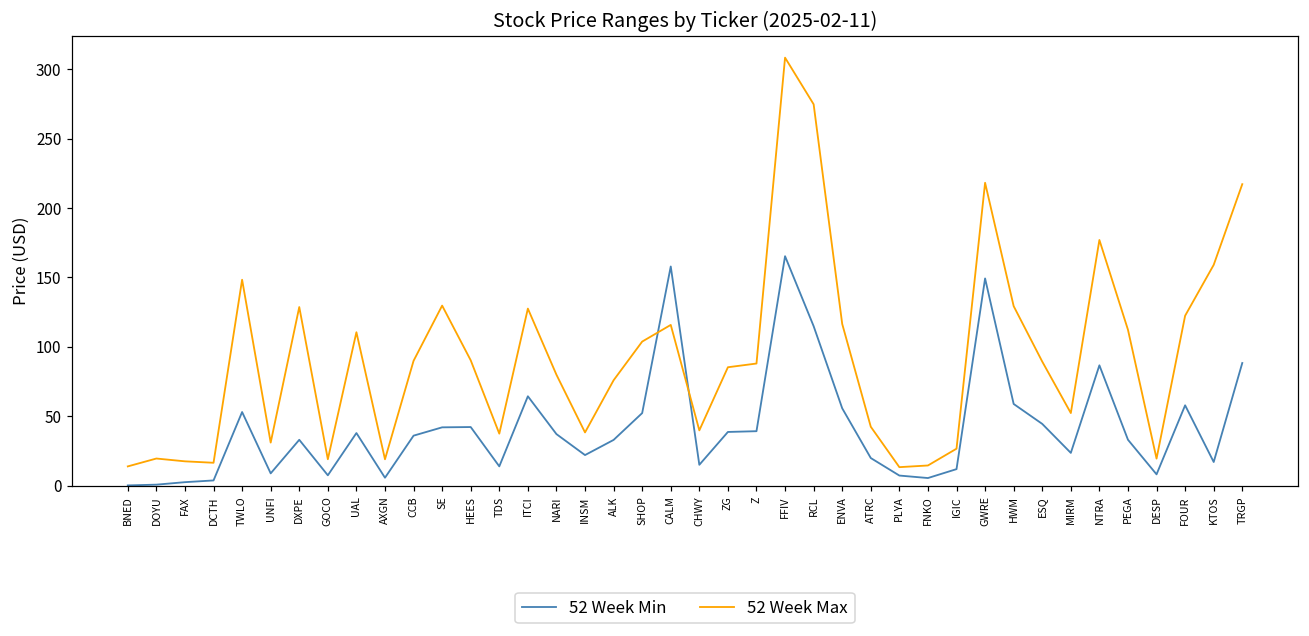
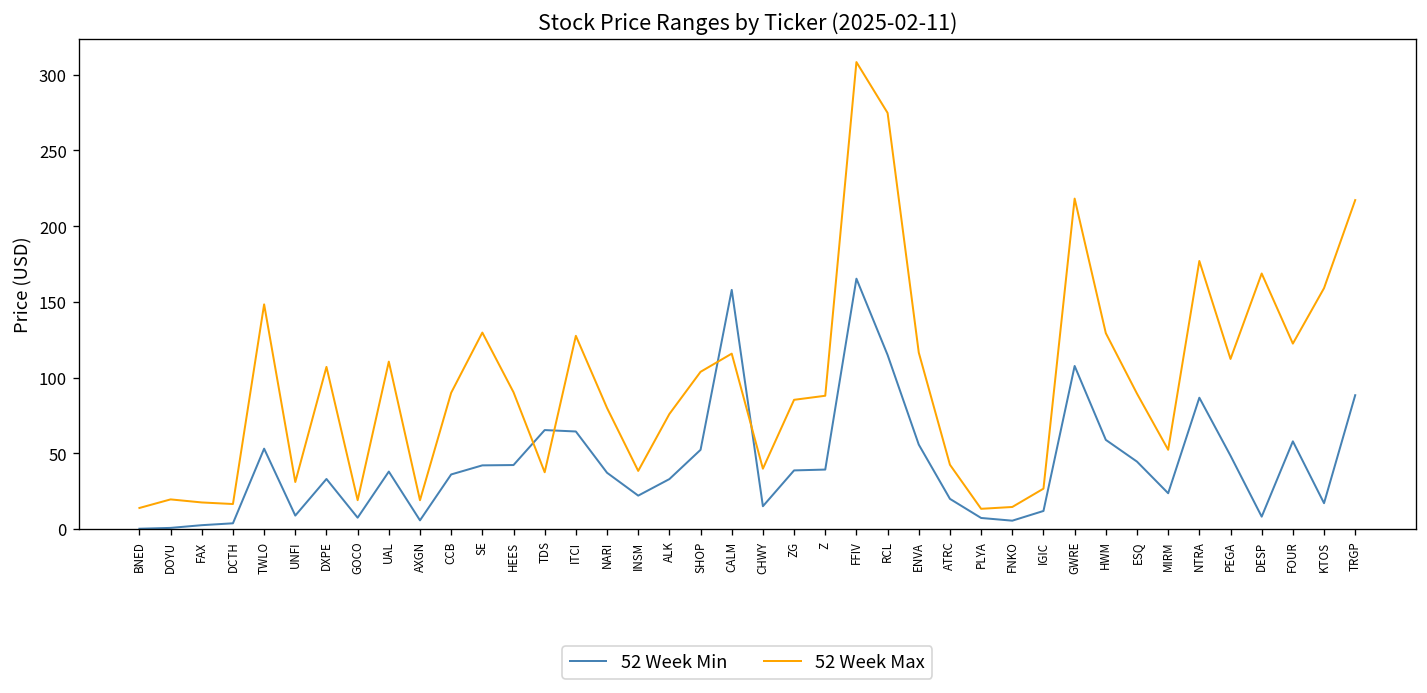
  {
    "52 Week Min": {
      "BNED": 0,
      "DOYU": 1,
      "FAX": 2,
      "DCTH": 4,
      "TWLO": 53,
      "UNFI": 9,
      "DXPE": 33,
      "GOCO": 7,
      "UAL": 38,
      "AXGN": 6,
      "CCB": 36,
      "SE": 42,
      "HEES": 42,
-     "TDS": 14,
+     "TDS": 65,
      "ITCI": 64,
      "NARI": 37,
      "INSM": 22,
      "ALK": 33,
      "SHOP": 52,
      "CALM": 158,
      "CHWY": 15,
      "ZG": 39,
      "Z": 39,
      "FFIV": 165,
      "RCL": 115,
      "ENVA": 56,
      "ATRC": 20,
      "PLYA": 7,
      "FNKO": 5,
      "IGIC": 12,
-     "GWRE": 149,
+     "GWRE": 108,
      "HWM": 59,
      "ESQ": 44,
      "MIRM": 24,
      "NTRA": 87,
-     "PEGA": 33,
+     "PEGA": 48,
      "DESP": 8,
      "FOUR": 58,
      "KTOS": 17,
      "TRGP": 88
    },
    "52 Week Max": {
      "BNED": 14,
      "DOYU": 20,
      "FAX": 17,
      "DCTH": 16,
      "TWLO": 148,
      "UNFI": 31,
-     "DXPE": 129,
+     "DXPE": 107,
      "GOCO": 19,
      "UAL": 111,
      "AXGN": 19,
      "CCB": 90,
      "SE": 130,
      "HEES": 90,
      "TDS": 37,
      "ITCI": 128,
      "NARI": 80,
      "INSM": 38,
      "ALK": 76,
      "SHOP": 104,
      "CALM": 116,
      "CHWY": 40,
      "ZG": 85,
      "Z": 88,
      "FFIV": 308,
      "RCL": 275,
      "ENVA": 116,
      "ATRC": 42,
      "PLYA": 13,
      "FNKO": 15,
      "IGIC": 27,
      "GWRE": 218,
      "HWM": 129,
      "ESQ": 89,
      "MIRM": 52,
      "NTRA": 177,
      "PEGA": 112,
-     "DESP": 19,
+     "DESP": 169,
      "FOUR": 122,
      "KTOS": 159,
      "TRGP": 217
    }
  }
